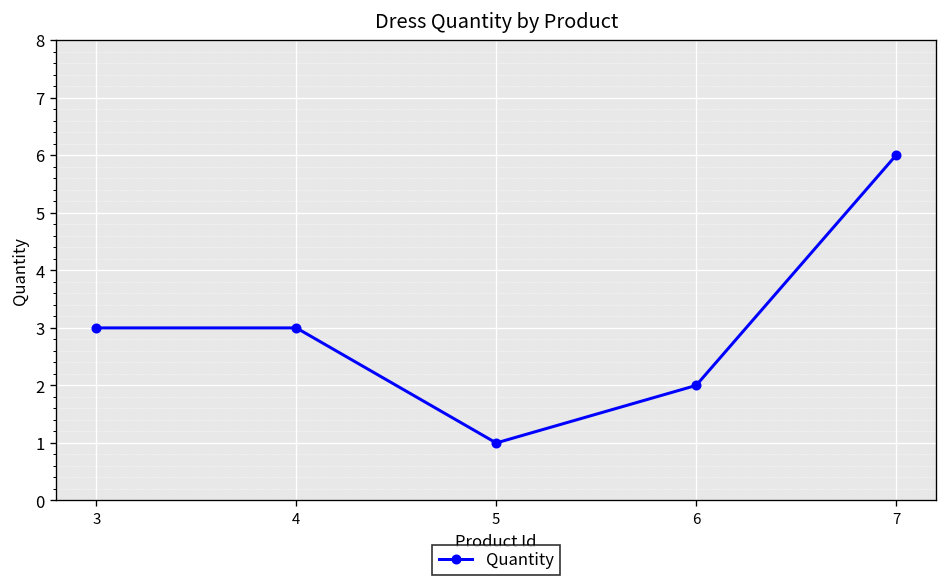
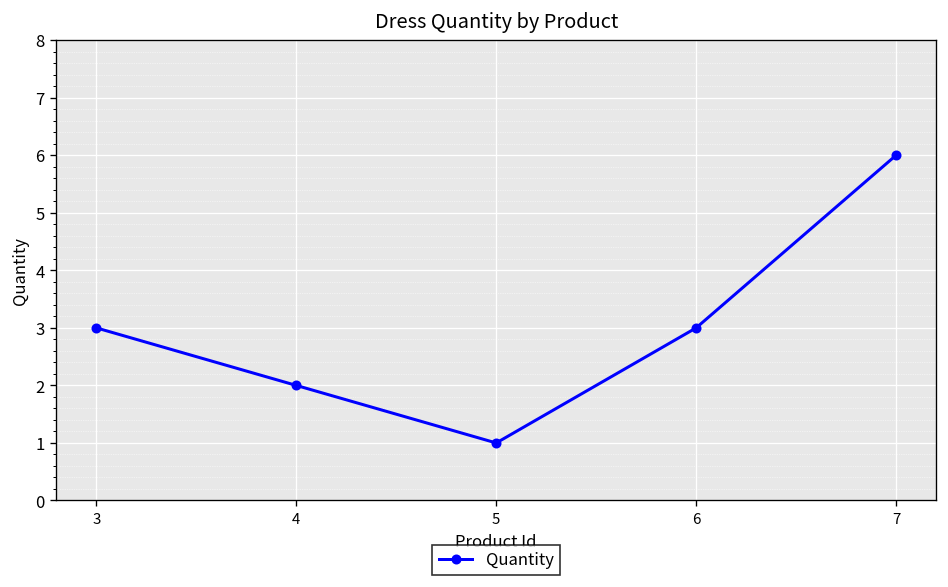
  {
    "3": 3,
-   "4": 3,
+   "4": 2,
    "5": 1,
-   "6": 2,
+   "6": 3,
    "7": 6
  }
